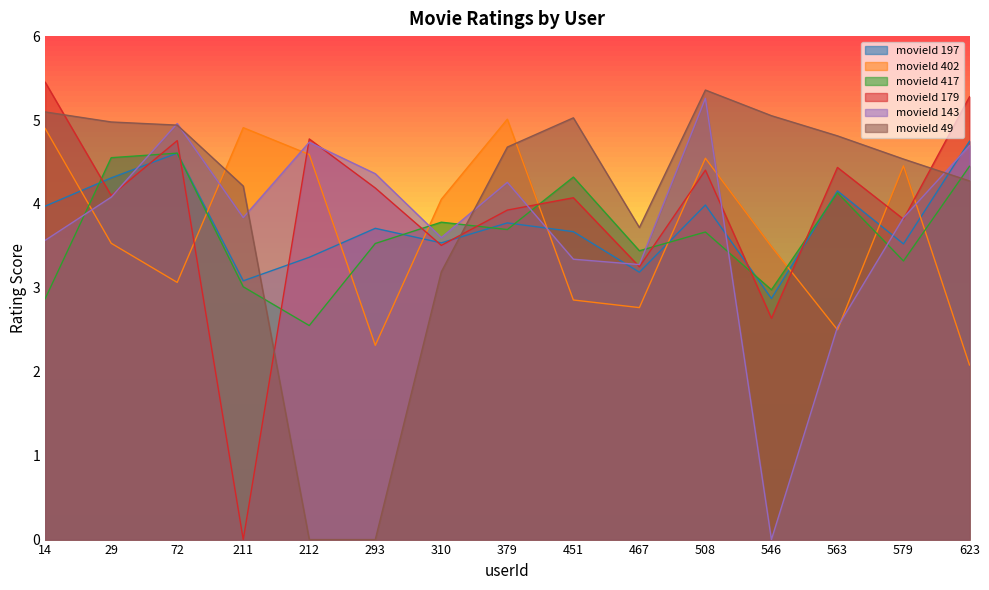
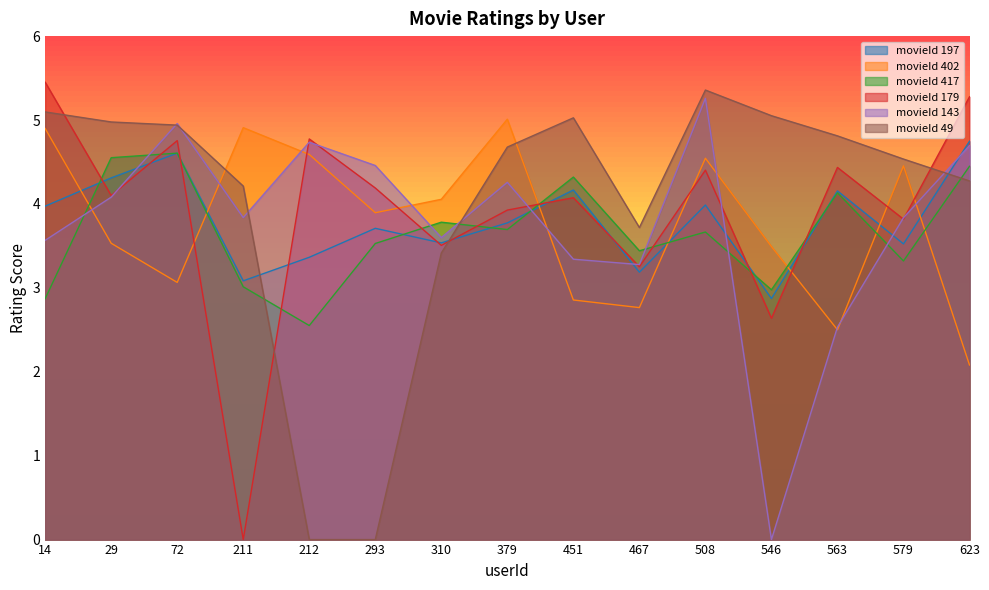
  {
    "movieId 197": {
      "14": 4.0,
      "29": 4.3,
      "211": 3.1,
      "212": 3.4,
      "293": 3.7,
      "379": 3.8,
-     "451": 3.7,
+     "451": 4.2,
      "467": 3.2,
      "508": 4.0,
      "546": 2.9,
      "579": 3.5,
      "623": 4.7
    },
    "movieId 402": {
      "14": 4.9,
      "29": 3.5,
      "72": 3.1,
      "211": 4.9,
      "212": 4.6,
-     "293": 2.3,
+     "293": 3.9,
      "310": 4.1,
      "379": 5.0,
      "451": 2.9,
      "467": 2.8,
      "508": 4.5,
      "546": 3.5,
      "563": 2.5,
      "579": 4.5,
      "623": 2.1
    },
    "movieId 417": {
      "14": 2.9,
      "29": 4.6,
      "211": 3.0,
      "212": 2.6,
      "293": 3.5,
      "310": 3.8,
      "379": 3.7,
      "451": 4.3,
      "467": 3.4,
      "508": 3.7,
      "546": 3.0,
      "579": 3.3,
      "623": 4.4
    },
    "movieId 179": {
      "14": 5.5,
      "72": 4.8,
      "211": 0.0,
      "212": 4.8,
      "293": 4.2,
      "379": 3.9,
      "451": 4.1,
      "508": 4.4,
      "546": 2.6,
      "563": 4.4,
      "623": 5.3
    },
    "movieId 143": {
      "14": 3.6,
      "211": 3.8,
      "212": 4.7,
-     "293": 4.4,
+     "293": 4.5,
      "310": 3.6,
      "379": 4.3,
      "451": 3.3,
      "508": 5.3,
      "546": 0.0,
      "563": 2.5,
      "623": 4.7
    },
    "movieId 49": {
      "14": 5.1,
      "29": 5.0,
      "211": 4.2,
      "212": 0.0,
      "293": 0.0,
-     "310": 3.2,
+     "310": 3.4,
      "379": 4.7,
      "451": 5.0,
      "467": 3.7,
      "508": 5.4,
      "546": 5.1,
      "563": 4.8,
      "579": 4.5,
      "623": 4.3
    }
  }
